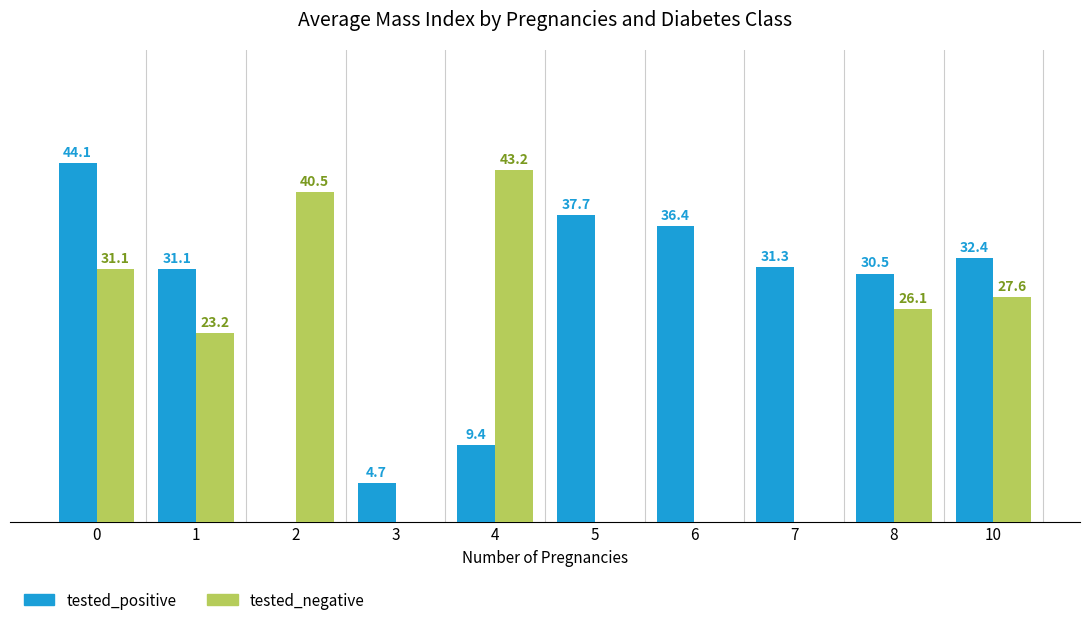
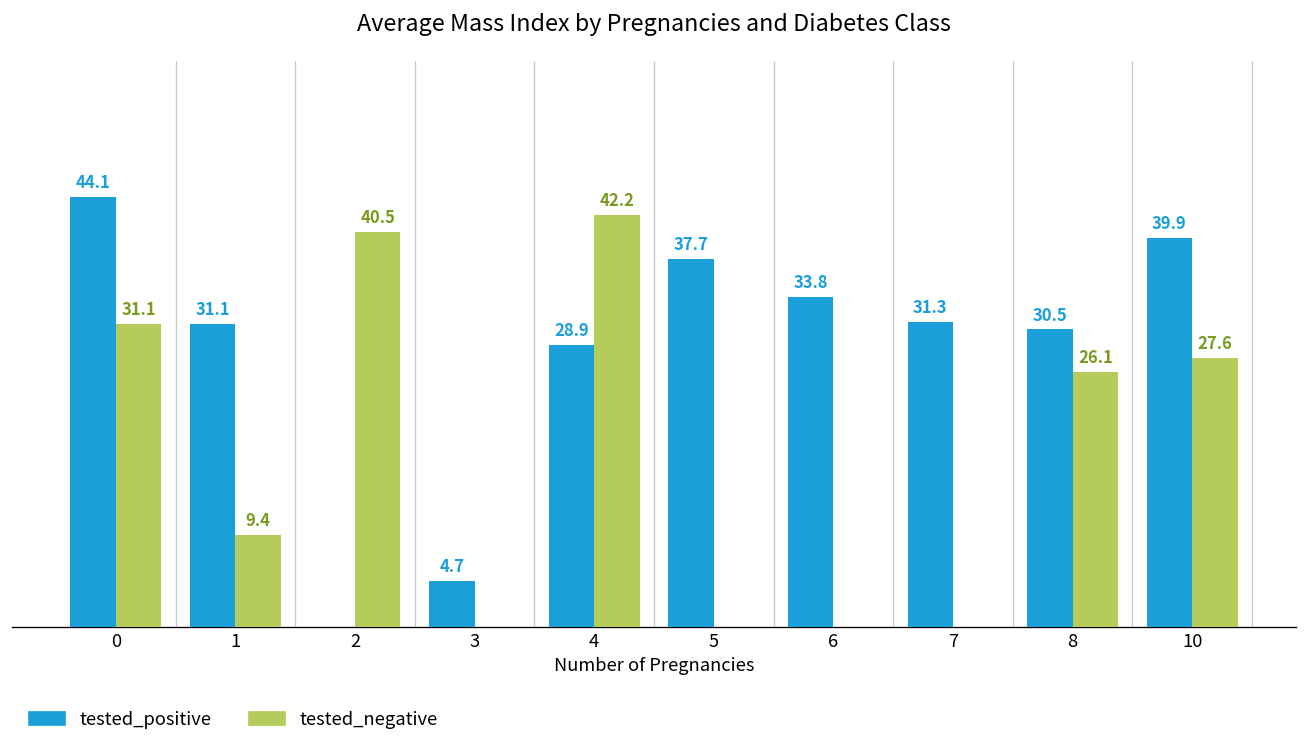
  {
    "tested_positive": {
      "0": 44.1,
      "1": 31.1,
      "3": 4.7,
-     "4": 9.4,
+     "4": 28.9,
      "5": 37.7,
-     "6": 36.4,
+     "6": 33.8,
      "7": 31.3,
      "8": 30.5,
-     "10": 32.4
+     "10": 39.9
    },
    "tested_negative": {
      "0": 31.1,
-     "1": 23.2,
+     "1": 9.4,
      "2": 40.5,
-     "4": 43.2,
+     "4": 42.2,
      "8": 26.1,
      "10": 27.6
    }
  }
